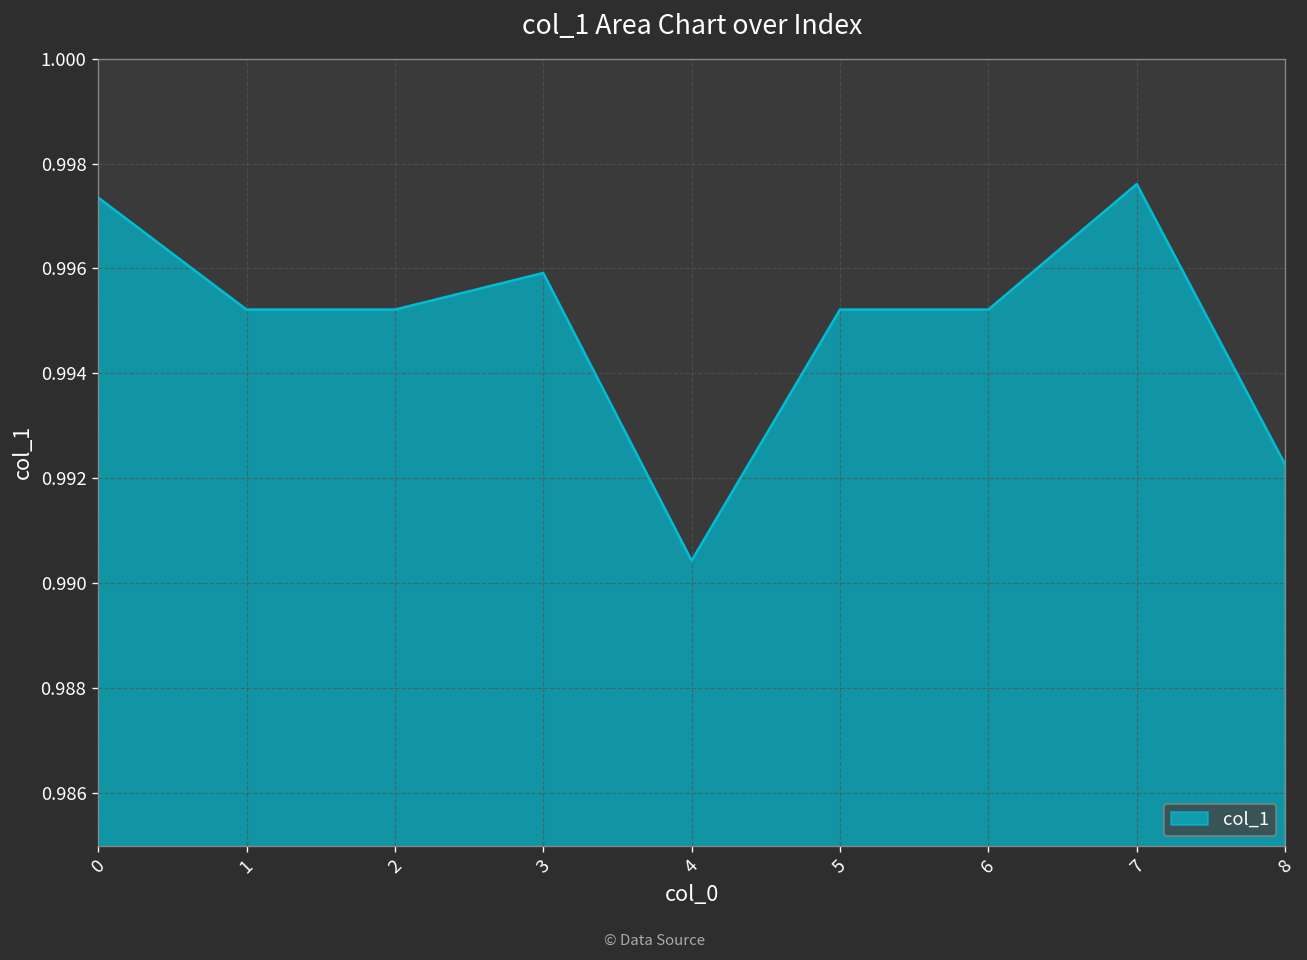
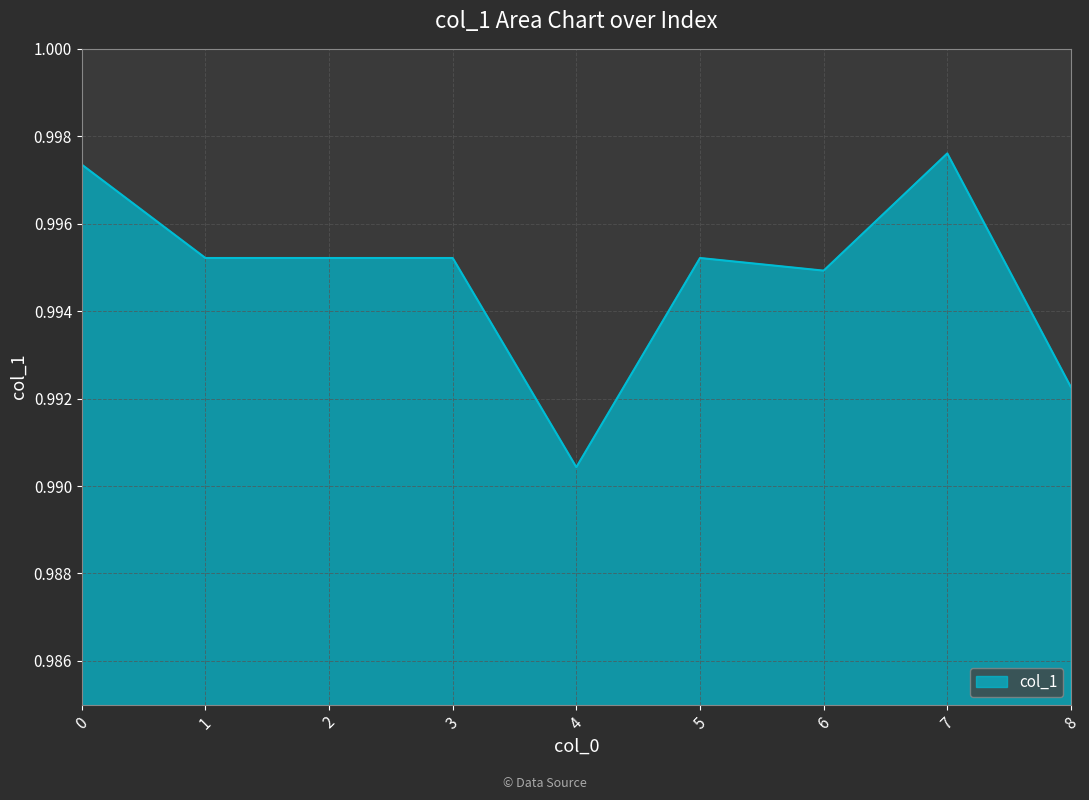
  {
    "0": 0.9974,
    "1": 0.9952,
    "2": 0.9952,
-   "3": 0.9959,
+   "3": 0.9952,
    "4": 0.9904,
    "5": 0.9952,
-   "6": 0.9952,
+   "6": 0.9949,
    "7": 0.9976,
    "8": 0.9923
  }
